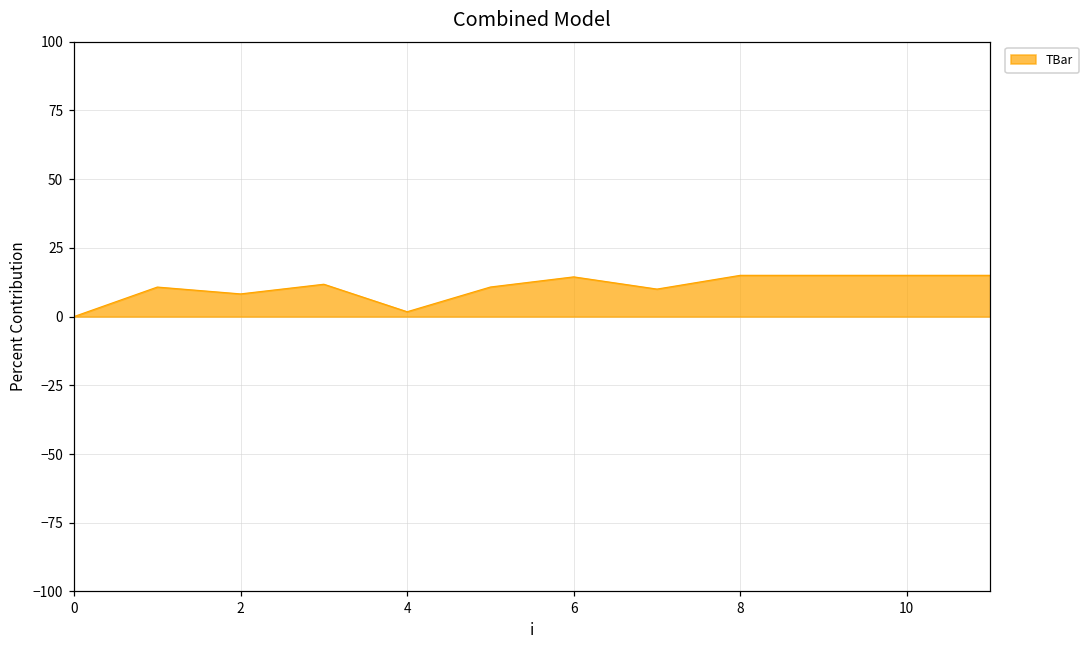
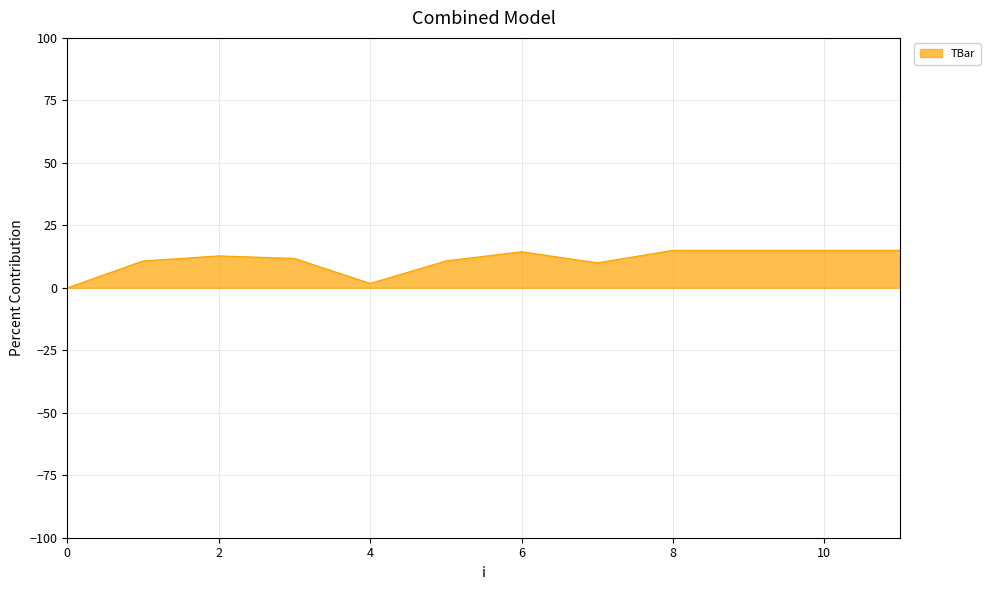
  {
    "0": 0,
-   "2": 8,
+   "2": 13,
    "4": 2,
    "6": 14,
    "8": 15,
    "10": 15
  }
